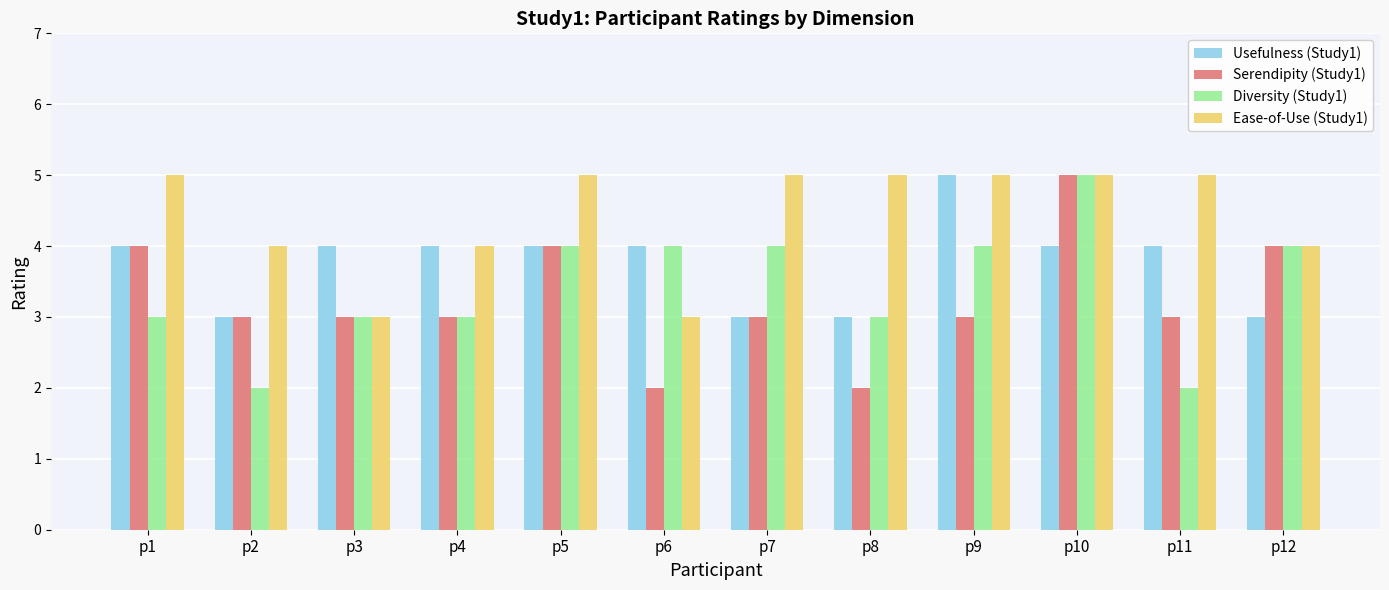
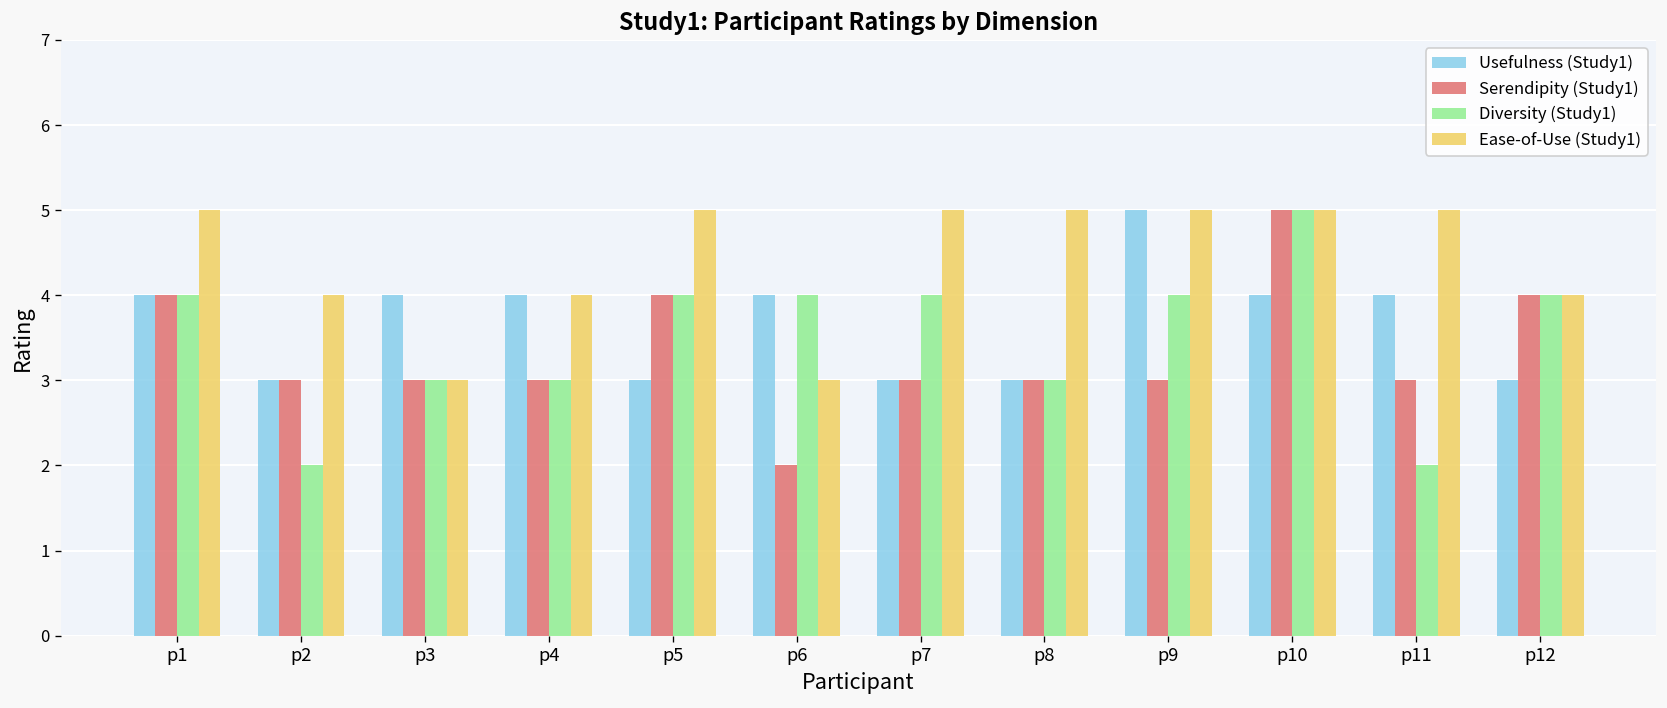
  {
    "Usefulness (Study1)": {
      "p1": 4,
      "p2": 3,
      "p3": 4,
      "p4": 4,
-     "p5": 4,
+     "p5": 3,
      "p6": 4,
      "p7": 3,
      "p8": 3,
      "p9": 5,
      "p10": 4,
      "p11": 4,
      "p12": 3
    },
    "Serendipity (Study1)": {
      "p1": 4,
      "p2": 3,
      "p3": 3,
      "p4": 3,
      "p5": 4,
      "p6": 2,
      "p7": 3,
-     "p8": 2,
+     "p8": 3,
      "p9": 3,
      "p10": 5,
      "p11": 3,
      "p12": 4
    },
    "Diversity (Study1)": {
-     "p1": 3,
+     "p1": 4,
      "p2": 2,
      "p3": 3,
      "p4": 3,
      "p5": 4,
      "p6": 4,
      "p7": 4,
      "p8": 3,
      "p9": 4,
      "p10": 5,
      "p11": 2,
      "p12": 4
    },
    "Ease-of-Use (Study1)": {
      "p1": 5,
      "p2": 4,
      "p3": 3,
      "p4": 4,
      "p5": 5,
      "p6": 3,
      "p7": 5,
      "p8": 5,
      "p9": 5,
      "p10": 5,
      "p11": 5,
      "p12": 4
    }
  }
